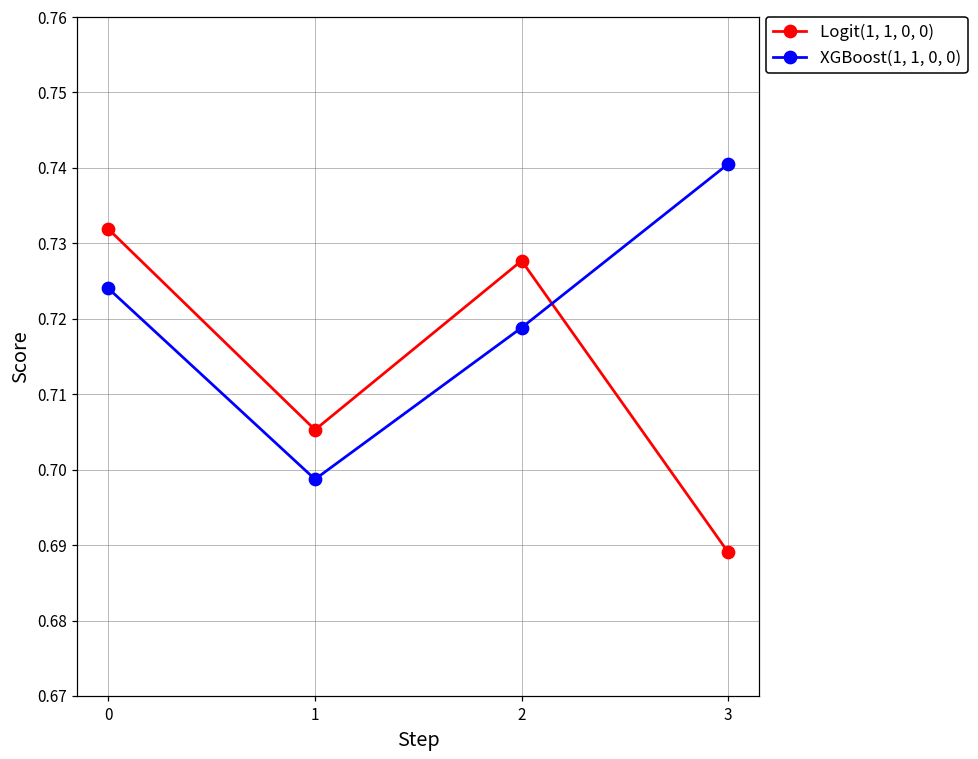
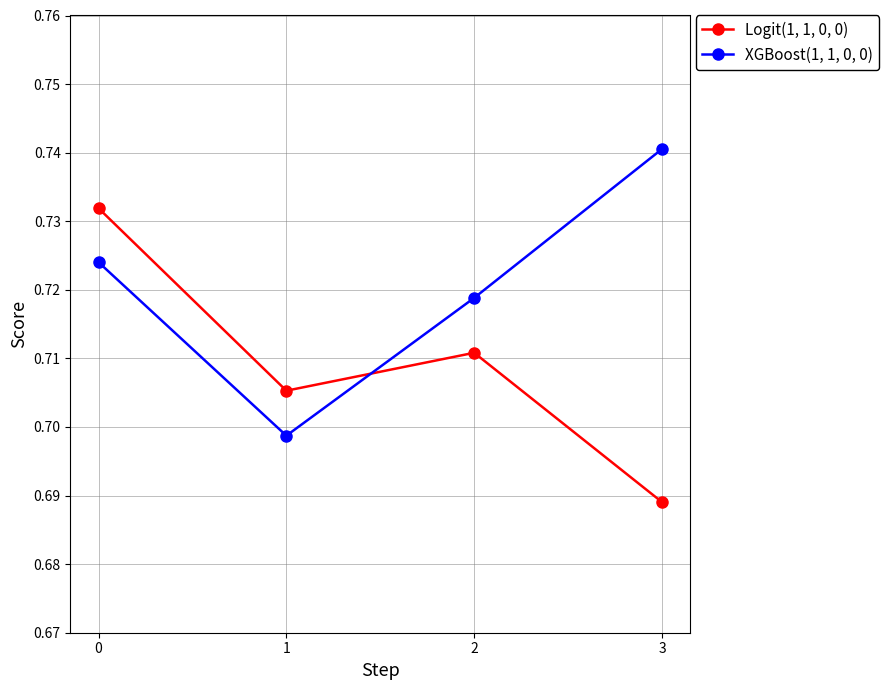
  {
    "Logit(1, 1, 0, 0)": {
      "0": 0.732,
      "1": 0.705,
-     "2": 0.728,
+     "2": 0.711,
      "3": 0.689
    },
    "XGBoost(1, 1, 0, 0)": {
      "0": 0.724,
      "1": 0.699,
      "2": 0.719,
      "3": 0.741
    }
  }
